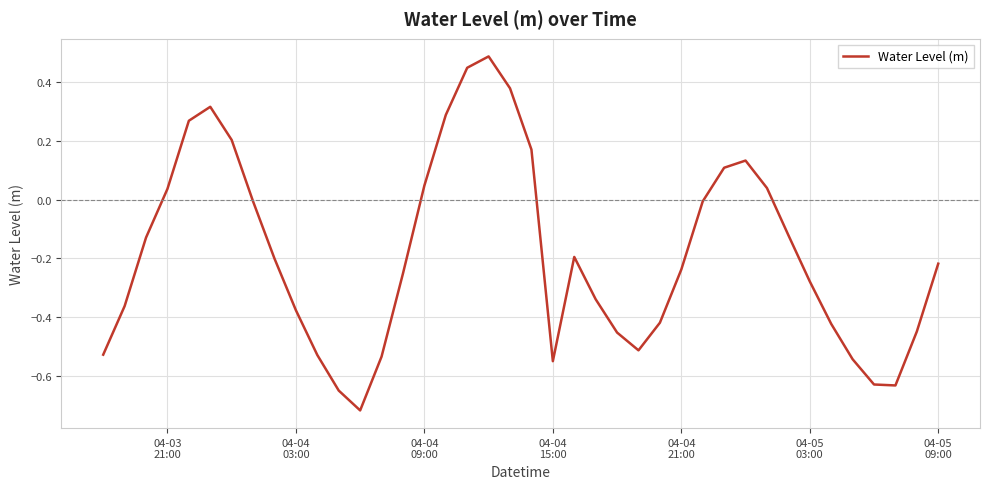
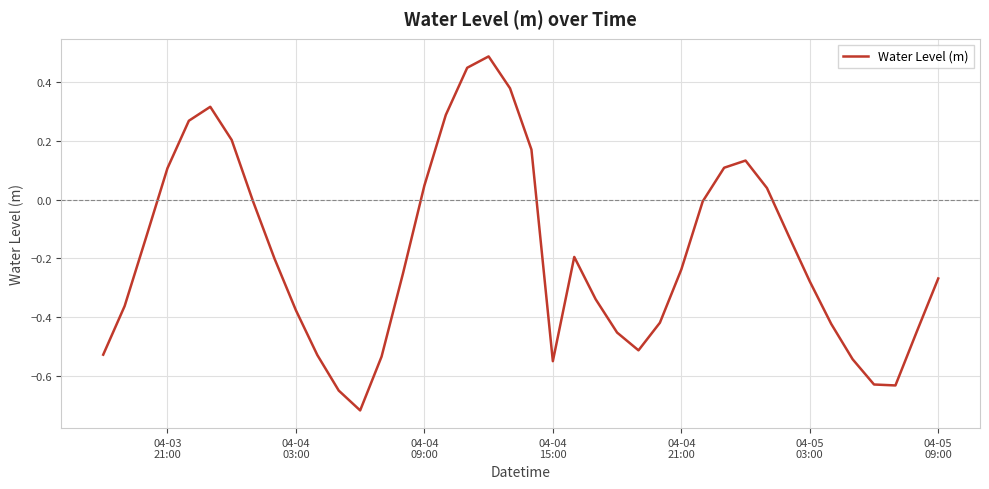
  {
-   "04-03 21:00": 0.04,
+   "04-03 21:00": 0.11,
    "04-04 03:00": -0.38,
    "04-04 09:00": 0.05,
    "04-04 15:00": -0.55,
    "04-04 21:00": -0.24,
    "04-05 03:00": -0.28,
-   "04-05 09:00": -0.22
+   "04-05 09:00": -0.27
  }
